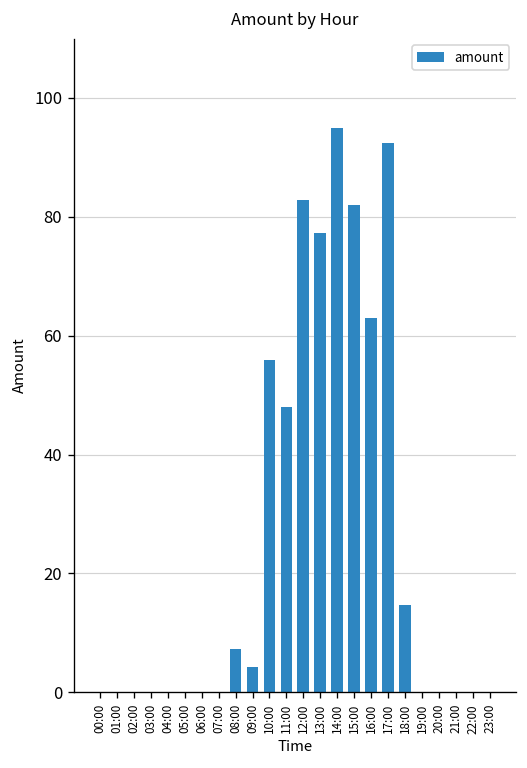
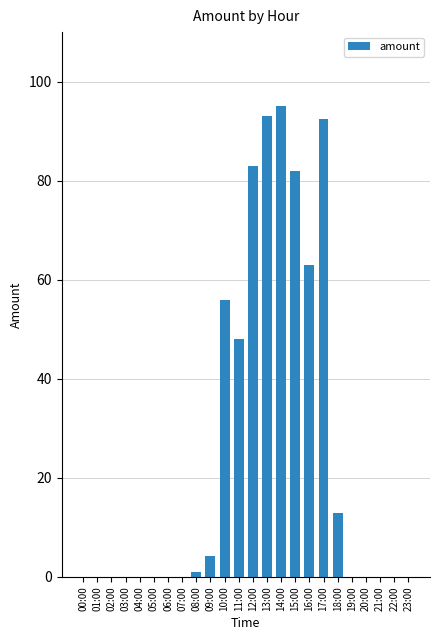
  {
    "00:00": 0,
    "01:00": 0,
    "02:00": 0,
    "03:00": 0,
    "04:00": 0,
    "05:00": 0,
    "06:00": 0,
    "07:00": 0,
-   "08:00": 7,
+   "08:00": 1,
    "09:00": 4,
    "10:00": 56,
    "11:00": 48,
    "12:00": 83,
-   "13:00": 77,
+   "13:00": 93,
    "14:00": 95,
    "15:00": 82,
    "16:00": 63,
    "17:00": 92,
-   "18:00": 15,
+   "18:00": 13,
    "19:00": 0,
    "20:00": 0,
    "21:00": 0,
    "22:00": 0,
    "23:00": 0
  }
